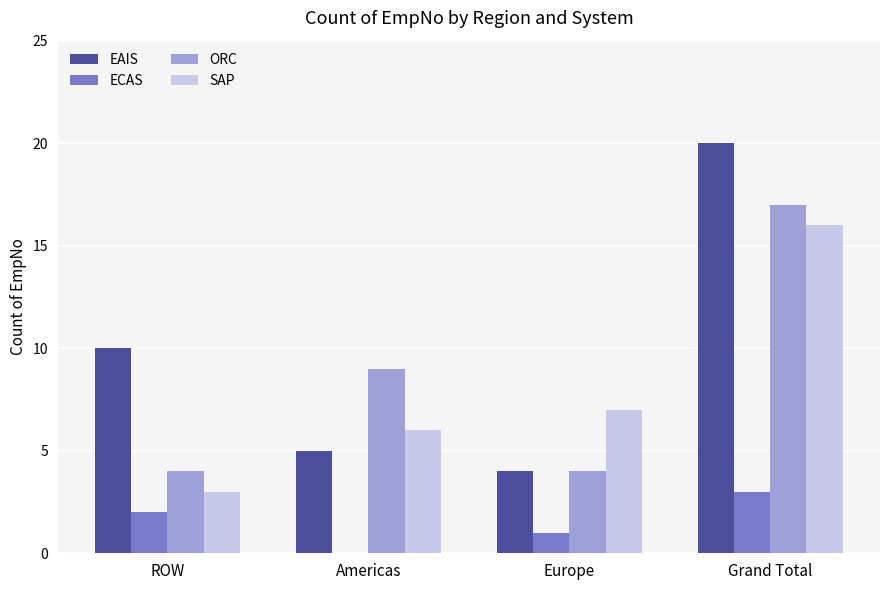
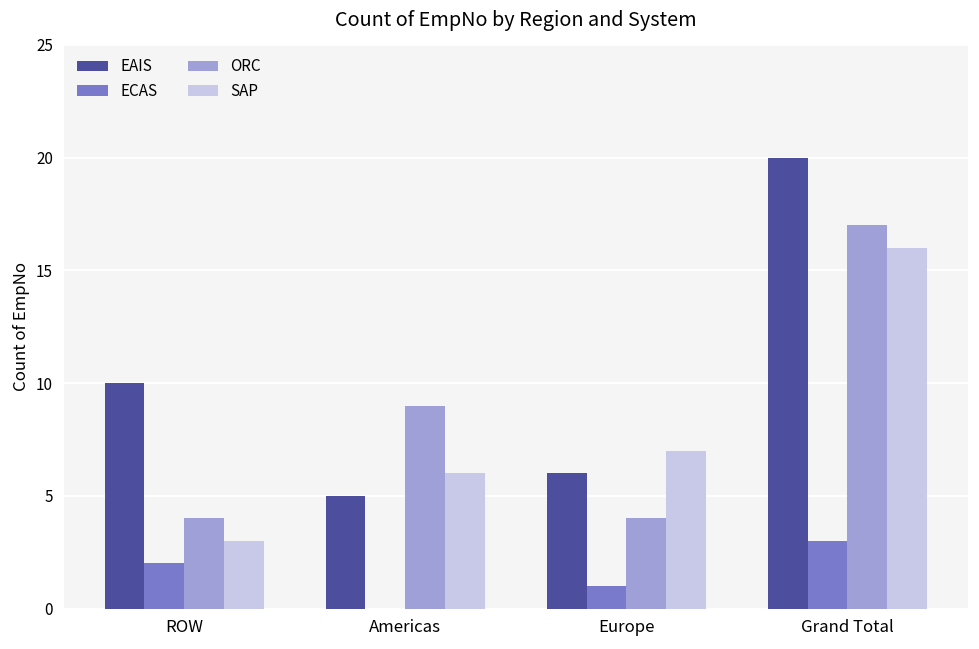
  {
    "EAIS": {
      "ROW": 10,
      "Americas": 5,
-     "Europe": 4,
+     "Europe": 6,
      "Grand Total": 20
    }
  }
